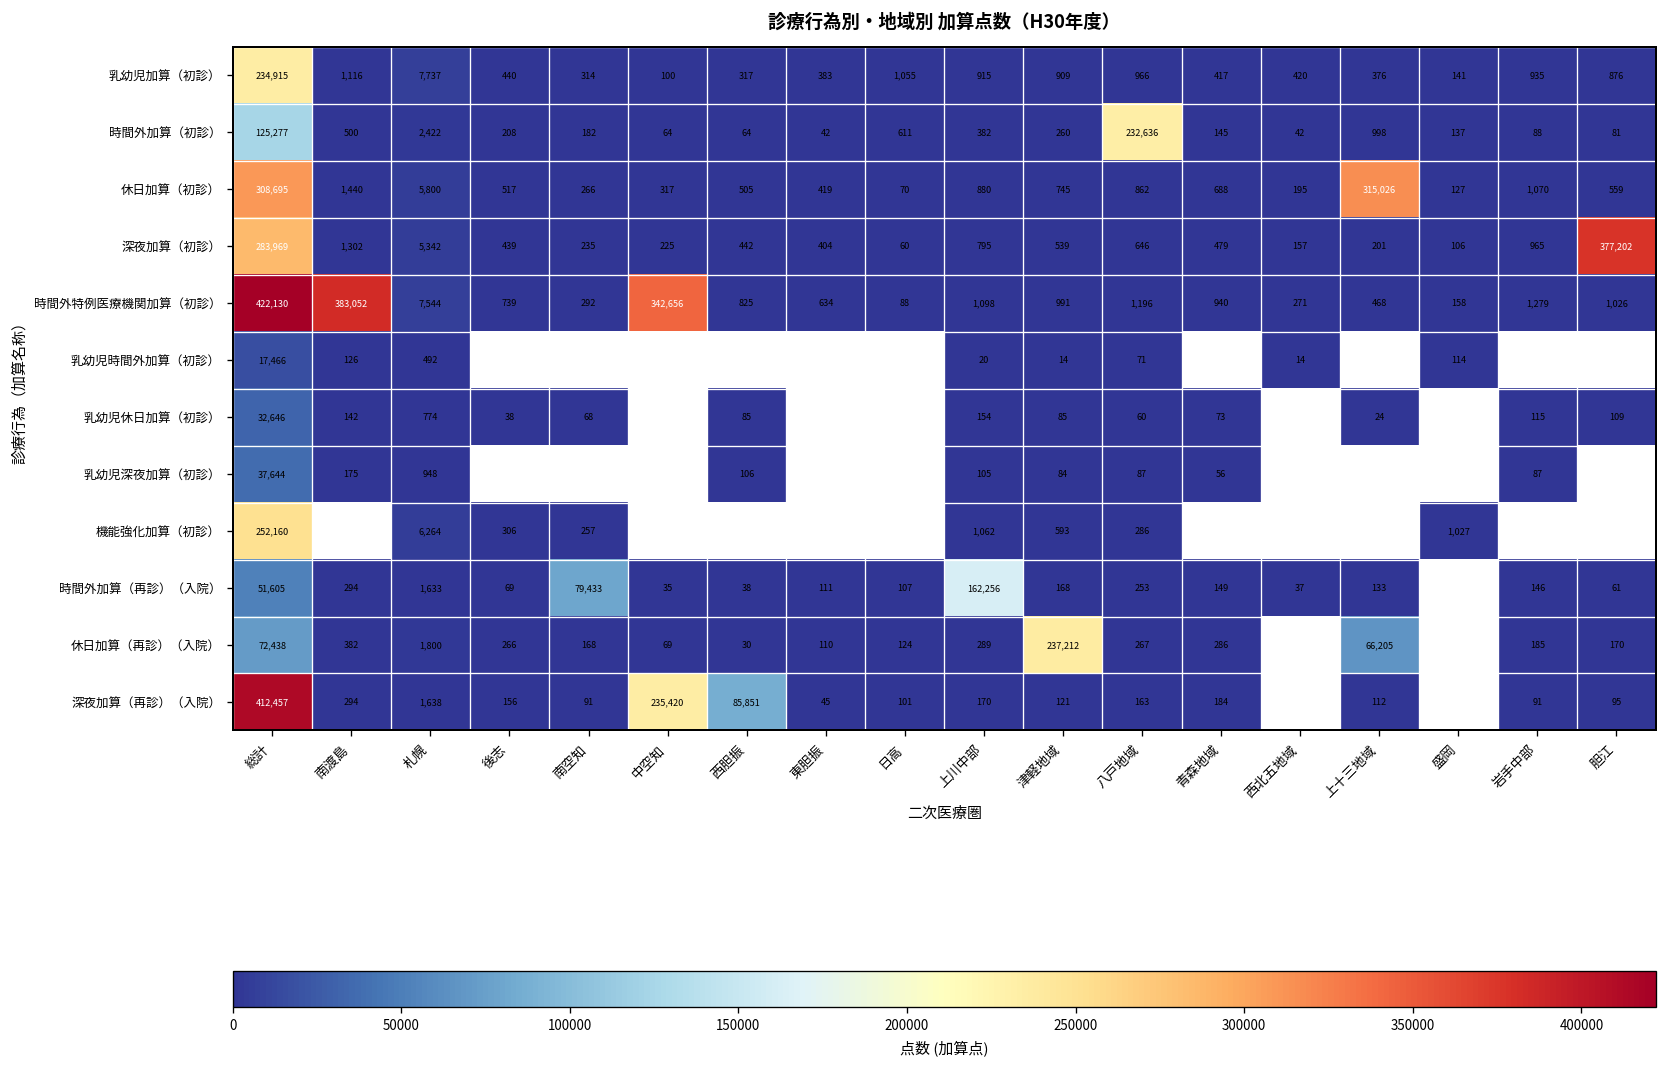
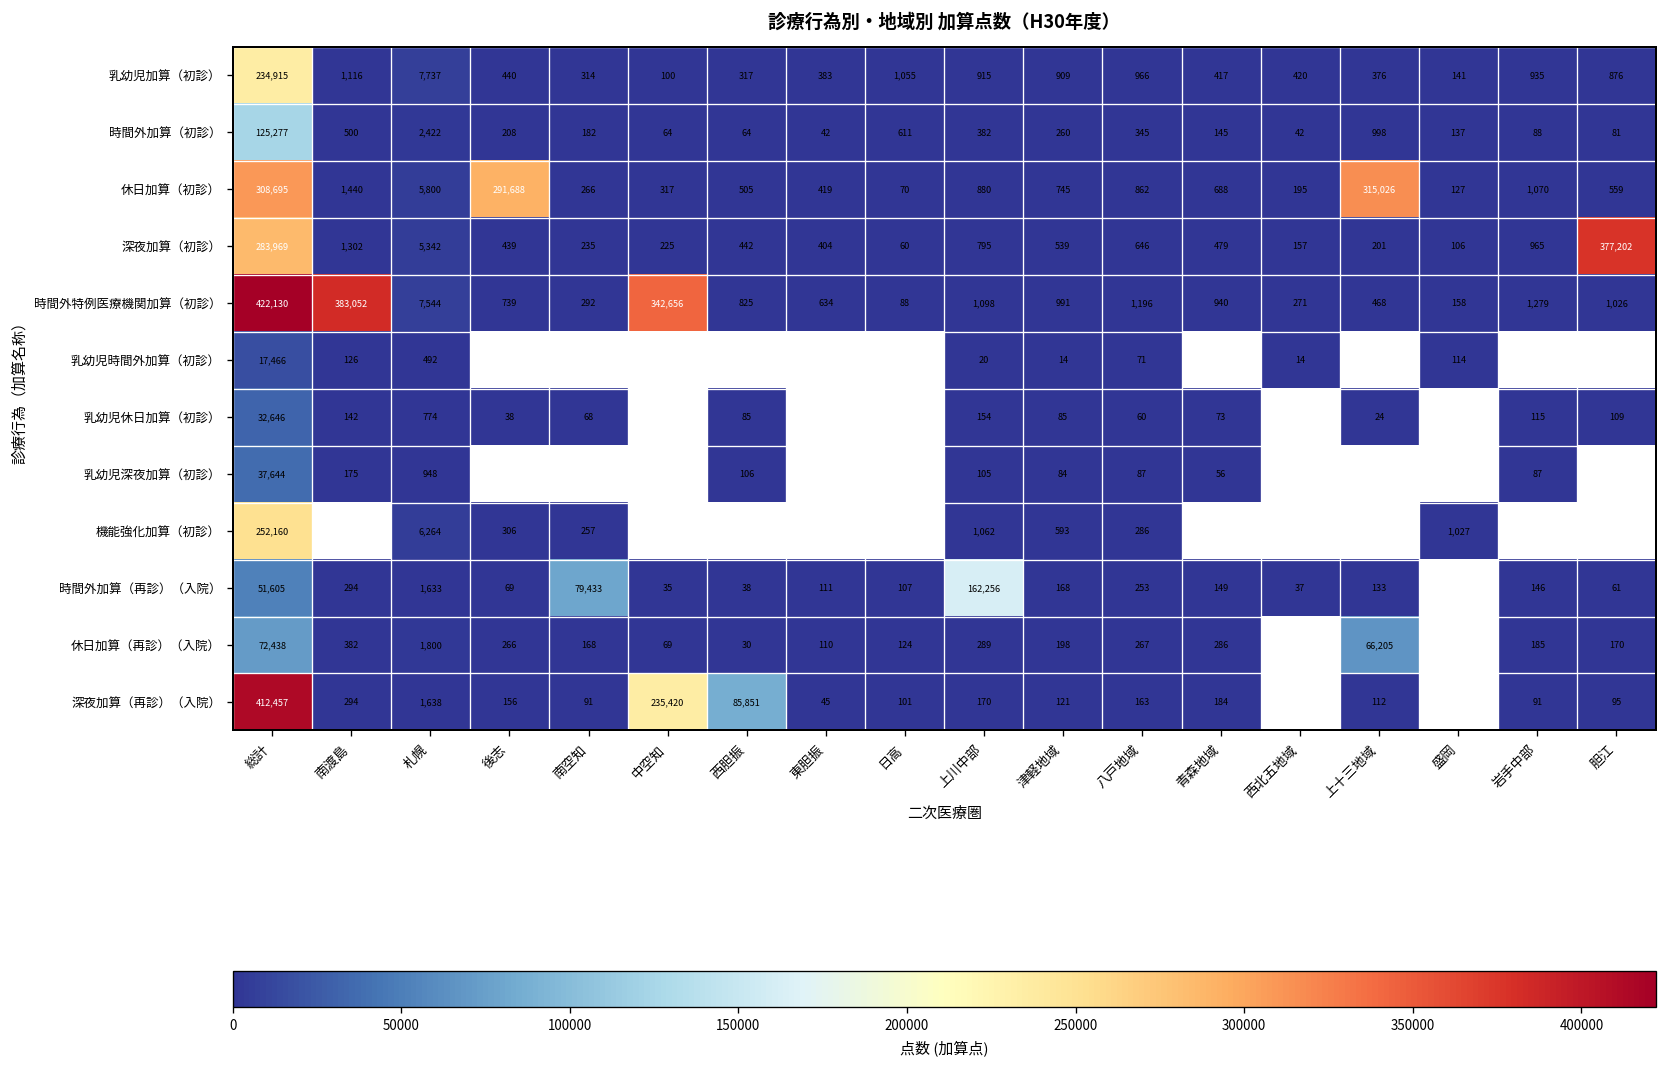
  {
    "乳幼児加算（初診）": {
      "総計": "234,915",
      "南渡島": "1,116",
      "札幌": "7,737",
      "後志": "440",
      "南空知": "314",
      "中空知": "100",
      "西胆振": "317",
      "東胆振": "383",
      "日高": "1,055",
      "上川中部": "915",
      "津軽地域": "909",
      "八戸地域": "966",
      "青森地域": "417",
      "西北五地域": "420",
      "上十三地域": "376",
      "盛岡": "141",
      "岩手中部": "935",
      "胆江": "876"
    },
    "時間外加算（初診）": {
      "総計": "125,277",
      "南渡島": "500",
      "札幌": "2,422",
      "後志": "208",
      "南空知": "182",
      "中空知": "64",
      "西胆振": "64",
      "東胆振": "42",
      "日高": "611",
      "上川中部": "382",
      "津軽地域": "260",
-     "八戸地域": "232,636",
+     "八戸地域": "345",
      "青森地域": "145",
      "西北五地域": "42",
      "上十三地域": "998",
      "盛岡": "137",
      "岩手中部": "88",
      "胆江": "81"
    },
    "休日加算（初診）": {
      "総計": "308,695",
      "南渡島": "1,440",
      "札幌": "5,800",
-     "後志": "517",
+     "後志": "291,688",
      "南空知": "266",
      "中空知": "317",
      "西胆振": "505",
      "東胆振": "419",
      "日高": "70",
      "上川中部": "880",
      "津軽地域": "745",
      "八戸地域": "862",
      "青森地域": "688",
      "西北五地域": "195",
      "上十三地域": "315,026",
      "盛岡": "127",
      "岩手中部": "1,070",
      "胆江": "559"
    },
    "深夜加算（初診）": {
      "総計": "283,969",
      "南渡島": "1,302",
      "札幌": "5,342",
      "後志": "439",
      "南空知": "235",
      "中空知": "225",
      "西胆振": "442",
      "東胆振": "404",
      "日高": "60",
      "上川中部": "795",
      "津軽地域": "539",
      "八戸地域": "646",
      "青森地域": "479",
      "西北五地域": "157",
      "上十三地域": "201",
      "盛岡": "106",
      "岩手中部": "965",
      "胆江": "377,202"
    },
    "時間外特例医療機関加算（初診）": {
      "総計": "422,130",
      "南渡島": "383,052",
      "札幌": "7,544",
      "後志": "739",
      "南空知": "292",
      "中空知": "342,656",
      "西胆振": "825",
      "東胆振": "634",
      "日高": "88",
      "上川中部": "1,098",
      "津軽地域": "991",
      "八戸地域": "1,196",
      "青森地域": "940",
      "西北五地域": "271",
      "上十三地域": "468",
      "盛岡": "158",
      "岩手中部": "1,279",
      "胆江": "1,026"
    },
    "乳幼児時間外加算（初診）": {
      "総計": "17,466",
      "南渡島": "126",
      "札幌": "492",
      "上川中部": "20",
      "津軽地域": "14",
      "八戸地域": "71",
      "西北五地域": "14",
      "盛岡": "114"
    },
    "乳幼児休日加算（初診）": {
      "総計": "32,646",
      "南渡島": "142",
      "札幌": "774",
      "後志": "38",
      "南空知": "68",
      "西胆振": "85",
      "上川中部": "154",
      "津軽地域": "85",
      "八戸地域": "60",
      "青森地域": "73",
      "上十三地域": "24",
      "岩手中部": "115",
      "胆江": "109"
    },
    "乳幼児深夜加算（初診）": {
      "総計": "37,644",
      "南渡島": "175",
      "札幌": "948",
      "西胆振": "106",
      "上川中部": "105",
      "津軽地域": "84",
      "八戸地域": "87",
      "青森地域": "56",
      "岩手中部": "87"
    },
    "機能強化加算（初診）": {
      "総計": "252,160",
      "札幌": "6,264",
      "後志": "306",
      "南空知": "257",
      "上川中部": "1,062",
      "津軽地域": "593",
      "八戸地域": "286",
      "盛岡": "1,027"
    },
    "時間外加算（再診）（入院）": {
      "総計": "51,605",
      "南渡島": "294",
      "札幌": "1,633",
      "後志": "69",
      "南空知": "79,433",
      "中空知": "35",
      "西胆振": "38",
      "東胆振": "111",
      "日高": "107",
      "上川中部": "162,256",
      "津軽地域": "168",
      "八戸地域": "253",
      "青森地域": "149",
      "西北五地域": "37",
      "上十三地域": "133",
      "岩手中部": "146",
      "胆江": "61"
    },
    "休日加算（再診）（入院）": {
      "総計": "72,438",
      "南渡島": "382",
      "札幌": "1,800",
      "後志": "266",
      "南空知": "168",
      "中空知": "69",
      "西胆振": "30",
      "東胆振": "110",
      "日高": "124",
      "上川中部": "289",
-     "津軽地域": "237,212",
+     "津軽地域": "198",
      "八戸地域": "267",
      "青森地域": "286",
      "上十三地域": "66,205",
      "岩手中部": "185",
      "胆江": "170"
    },
    "深夜加算（再診）（入院）": {
      "総計": "412,457",
      "南渡島": "294",
      "札幌": "1,638",
      "後志": "156",
      "南空知": "91",
      "中空知": "235,420",
      "西胆振": "85,851",
      "東胆振": "45",
      "日高": "101",
      "上川中部": "170",
      "津軽地域": "121",
      "八戸地域": "163",
      "青森地域": "184",
      "上十三地域": "112",
      "岩手中部": "91",
      "胆江": "95"
    }
  }
